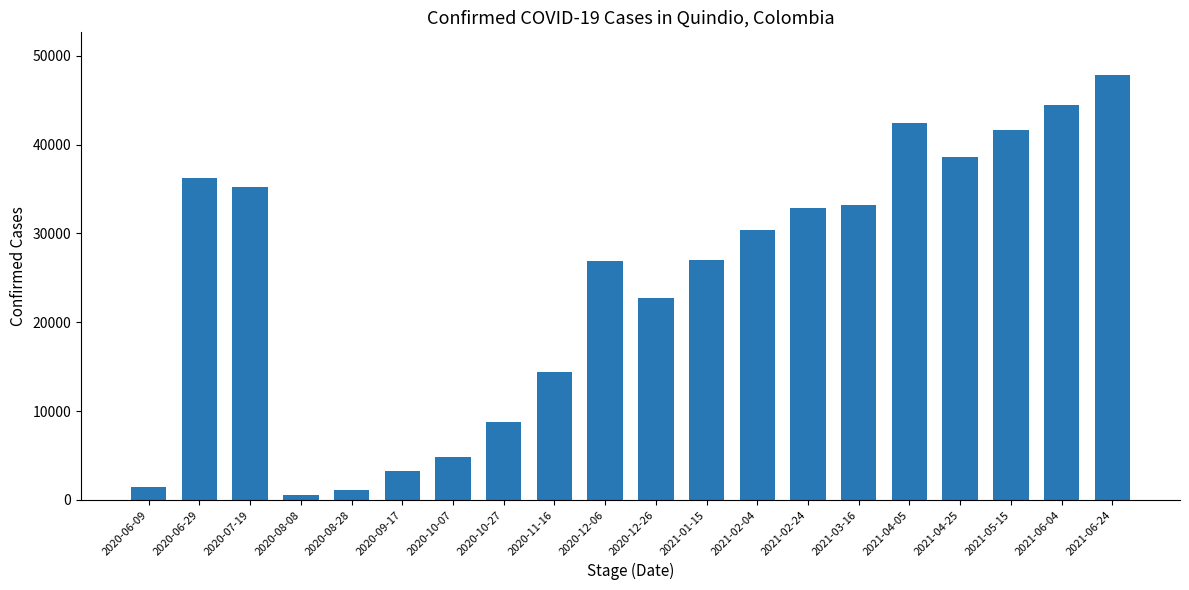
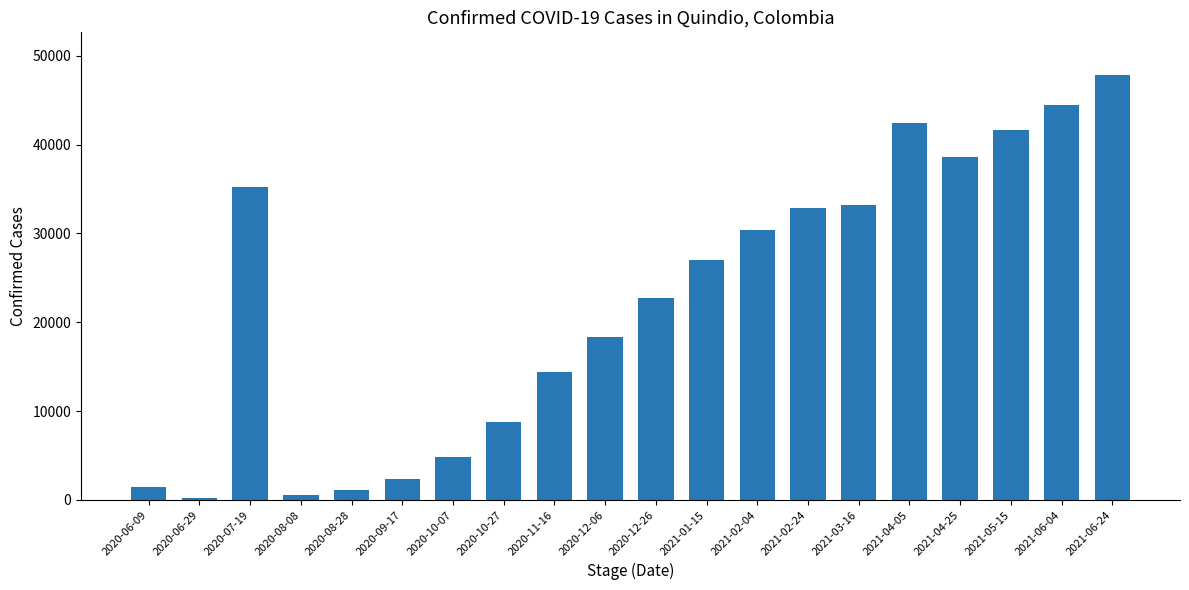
  {
    "2020-06-09": 1000,
-   "2020-06-29": 36000,
+   "2020-06-29": 0,
    "2020-07-19": 35000,
    "2020-08-08": 0,
    "2020-08-28": 1000,
-   "2020-09-17": 3000,
+   "2020-09-17": 2000,
    "2020-10-07": 5000,
    "2020-10-27": 9000,
    "2020-11-16": 14000,
-   "2020-12-06": 27000,
+   "2020-12-06": 18000,
    "2020-12-26": 23000,
    "2021-01-15": 27000,
    "2021-02-04": 30000,
    "2021-02-24": 33000,
    "2021-03-16": 33000,
    "2021-04-05": 42000,
    "2021-04-25": 39000,
    "2021-05-15": 42000,
    "2021-06-04": 44000,
    "2021-06-24": 48000
  }
